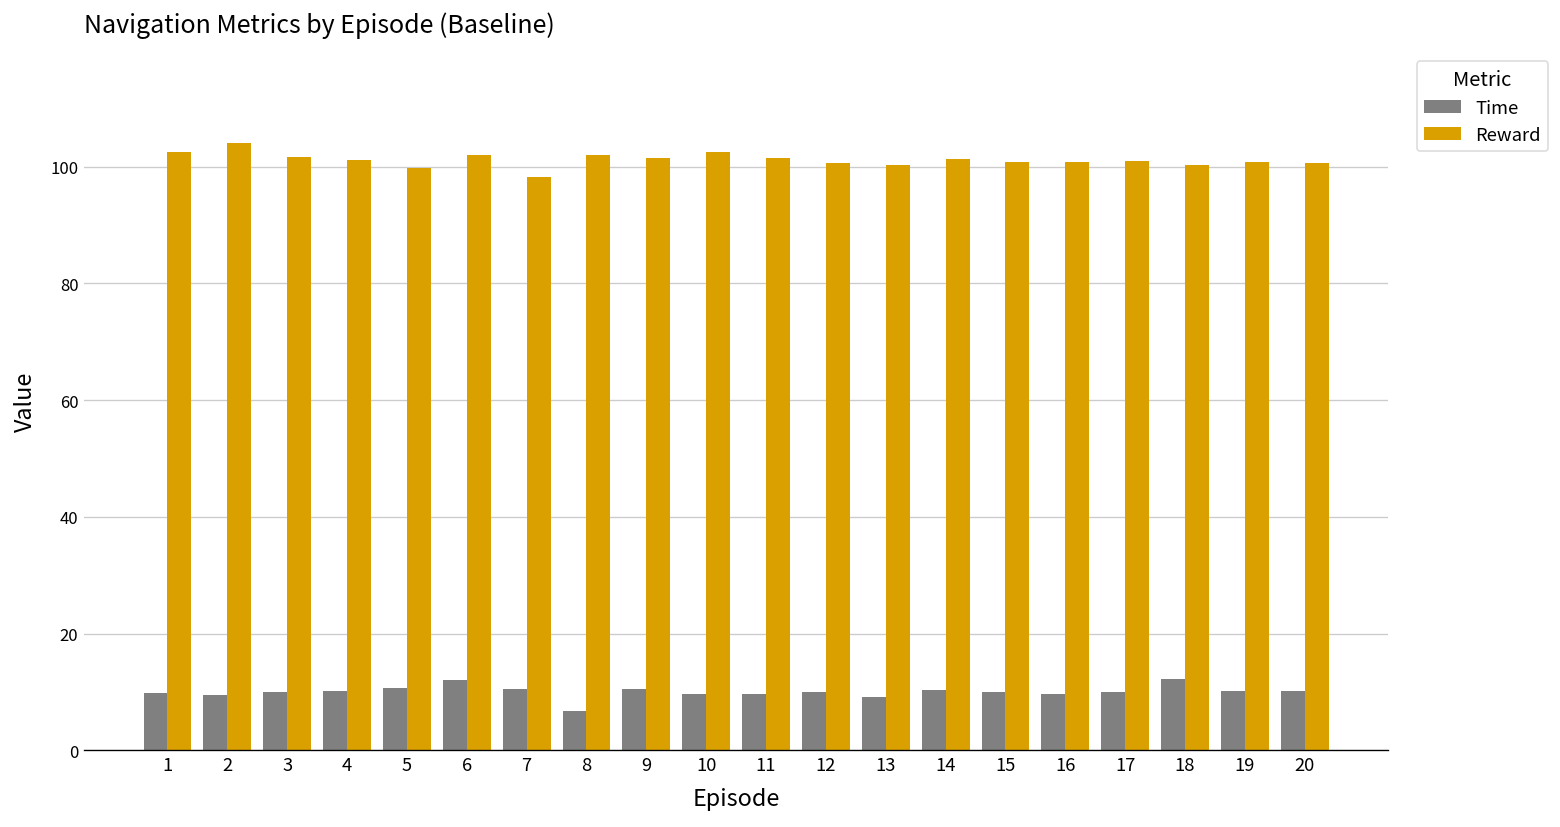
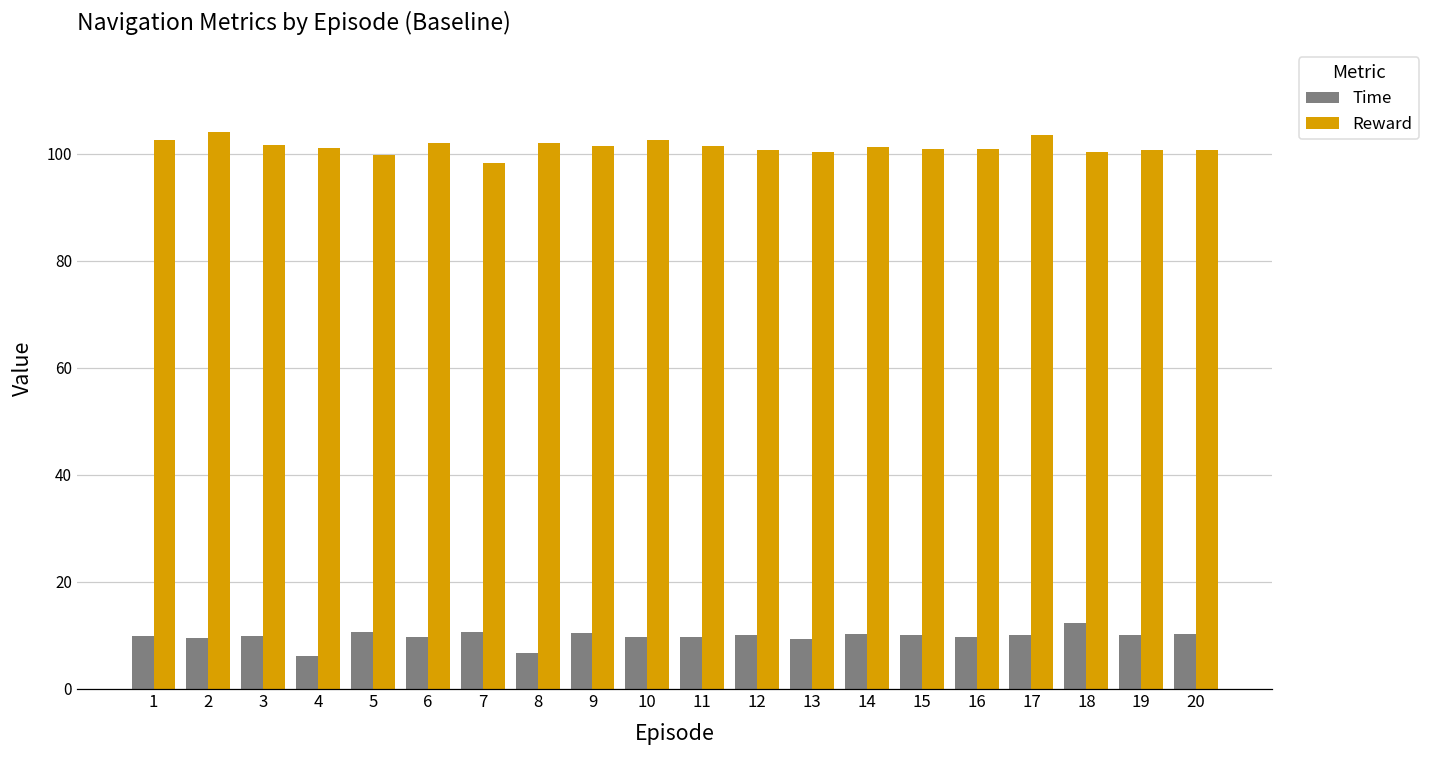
  {
    "Time": {
      "1": 10,
      "2": 9,
      "3": 10,
-     "4": 10,
+     "4": 6,
      "5": 11,
-     "6": 12,
+     "6": 10,
      "7": 11,
      "8": 7,
      "9": 10,
      "10": 10,
      "11": 10,
      "12": 10,
      "13": 9,
      "14": 10,
      "15": 10,
      "16": 10,
      "17": 10,
      "18": 12,
      "19": 10,
      "20": 10
    },
    "Reward": {
      "1": 102,
      "2": 104,
      "3": 102,
      "4": 101,
      "5": 100,
      "6": 102,
      "7": 98,
      "8": 102,
      "9": 101,
      "10": 103,
      "11": 102,
      "12": 101,
      "13": 100,
      "14": 101,
      "15": 101,
      "16": 101,
-     "17": 101,
+     "17": 103,
      "18": 100,
      "19": 101,
      "20": 101
    }
  }
